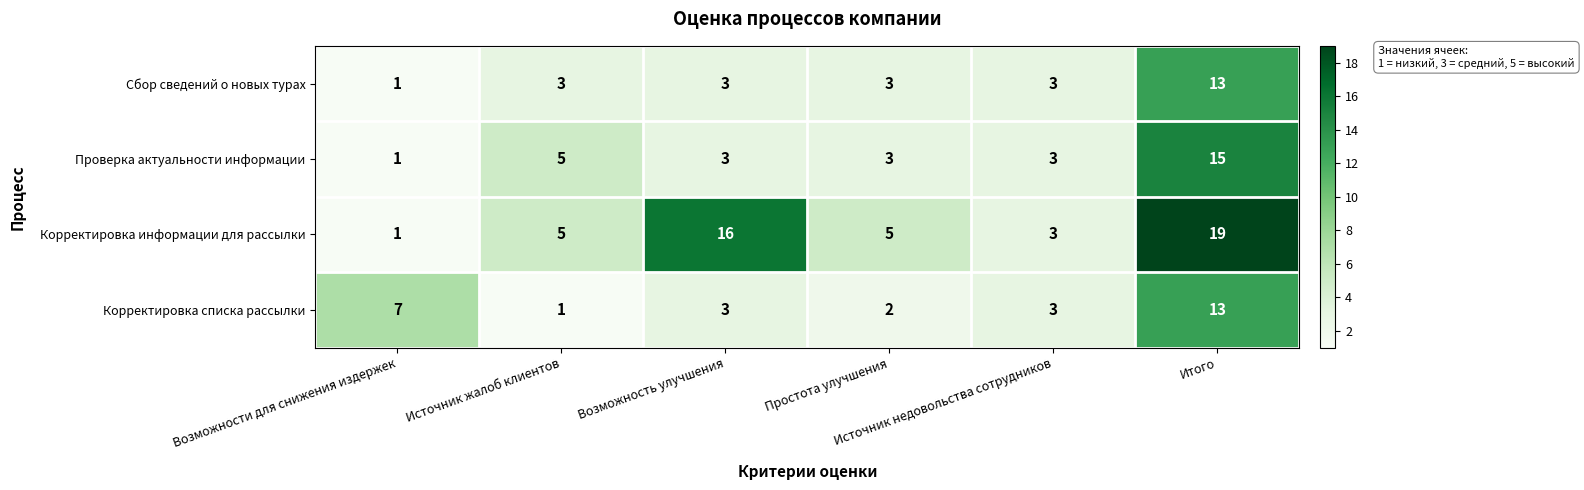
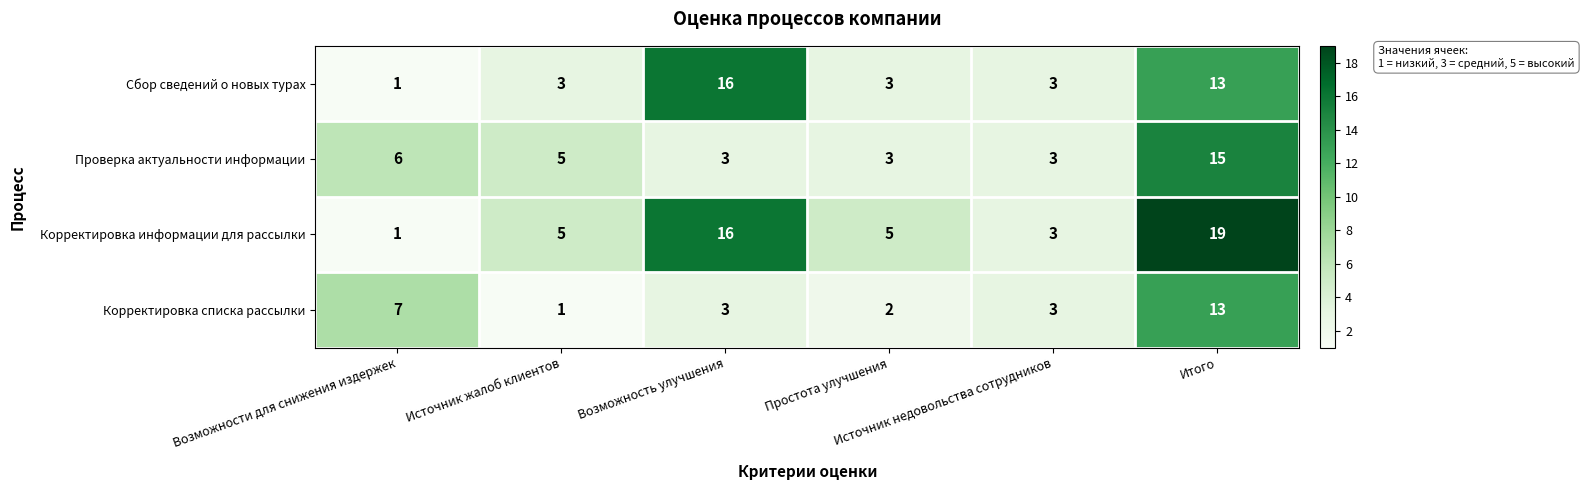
  {
    "Сбор сведений о новых турах": {
      "Возможности для снижения издержек": 1,
      "Источник жалоб клиентов": 3,
-     "Возможность улучшения": 3,
+     "Возможность улучшения": 16,
      "Простота улучшения": 3,
      "Источник недовольства сотрудников": 3,
      "Итого": 13
    },
    "Проверка актуальности информации": {
-     "Возможности для снижения издержек": 1,
+     "Возможности для снижения издержек": 6,
      "Источник жалоб клиентов": 5,
      "Возможность улучшения": 3,
      "Простота улучшения": 3,
      "Источник недовольства сотрудников": 3,
      "Итого": 15
    },
    "Корректировка информации для рассылки": {
      "Возможности для снижения издержек": 1,
      "Источник жалоб клиентов": 5,
      "Возможность улучшения": 16,
      "Простота улучшения": 5,
      "Источник недовольства сотрудников": 3,
      "Итого": 19
    },
    "Корректировка списка рассылки": {
      "Возможности для снижения издержек": 7,
      "Источник жалоб клиентов": 1,
      "Возможность улучшения": 3,
      "Простота улучшения": 2,
      "Источник недовольства сотрудников": 3,
      "Итого": 13
    }
  }
